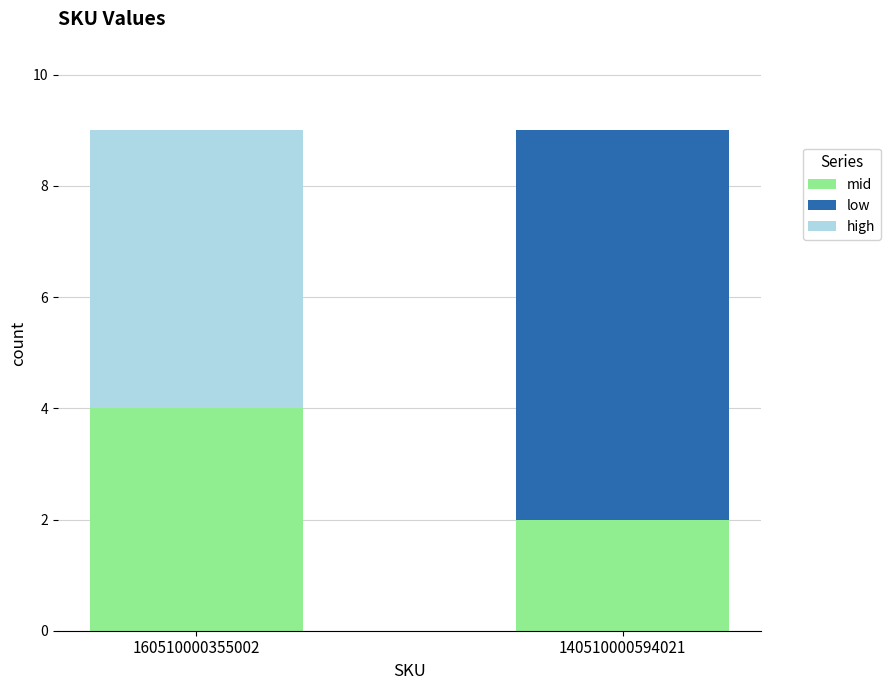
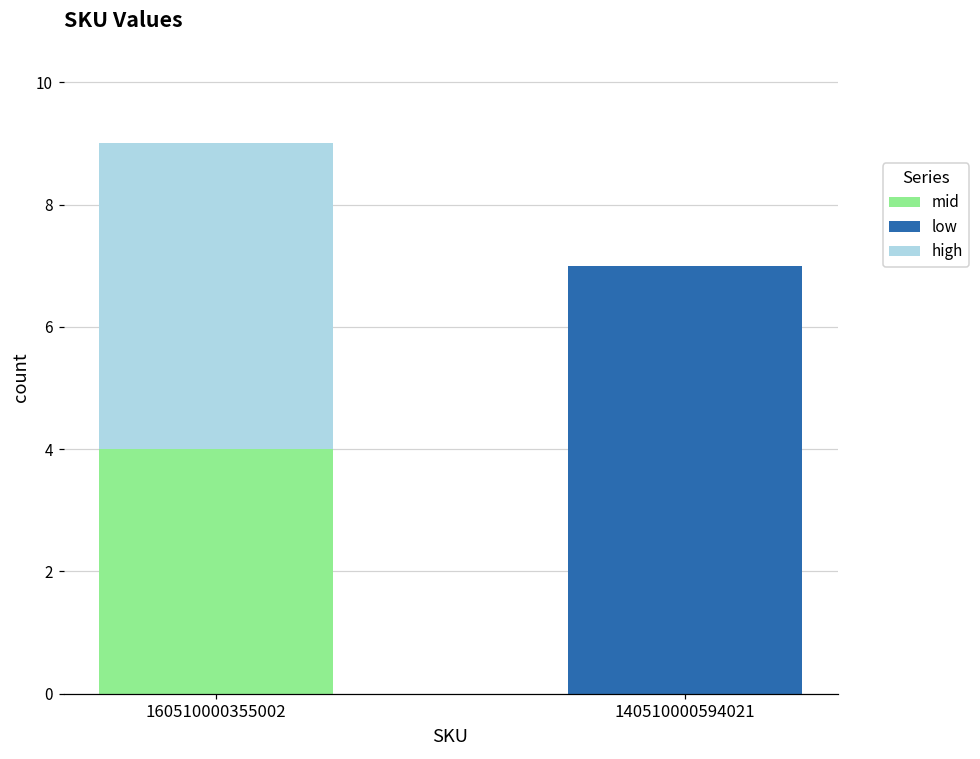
  {
    "mid": {
      "160510000355002": 4,
-     "140510000594021": 2
+     "140510000594021": 0
    },
    "low": {
      "160510000355002": 0,
      "140510000594021": 7
    },
    "high": {
      "160510000355002": 5,
      "140510000594021": 0
    }
  }
